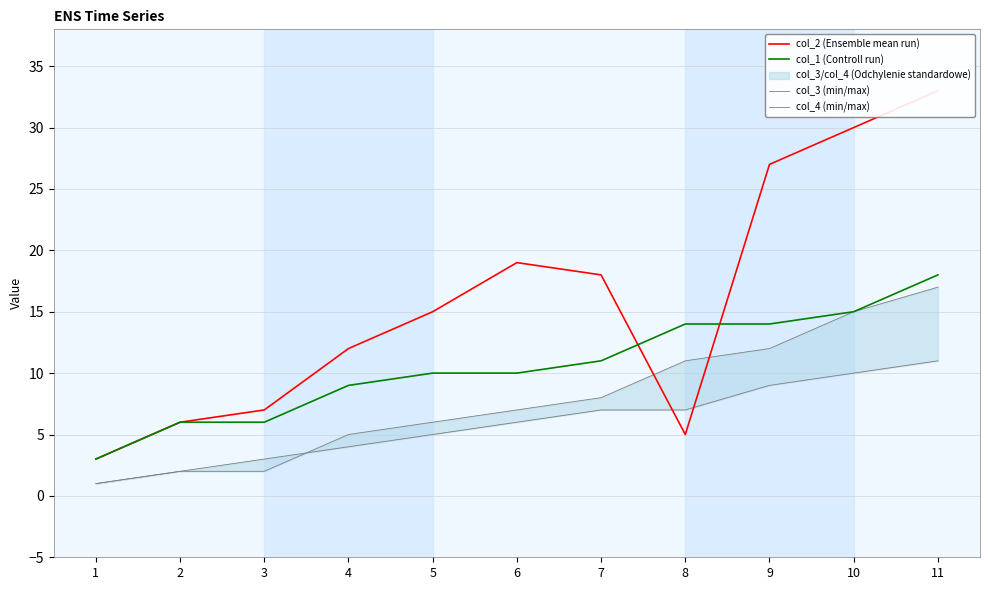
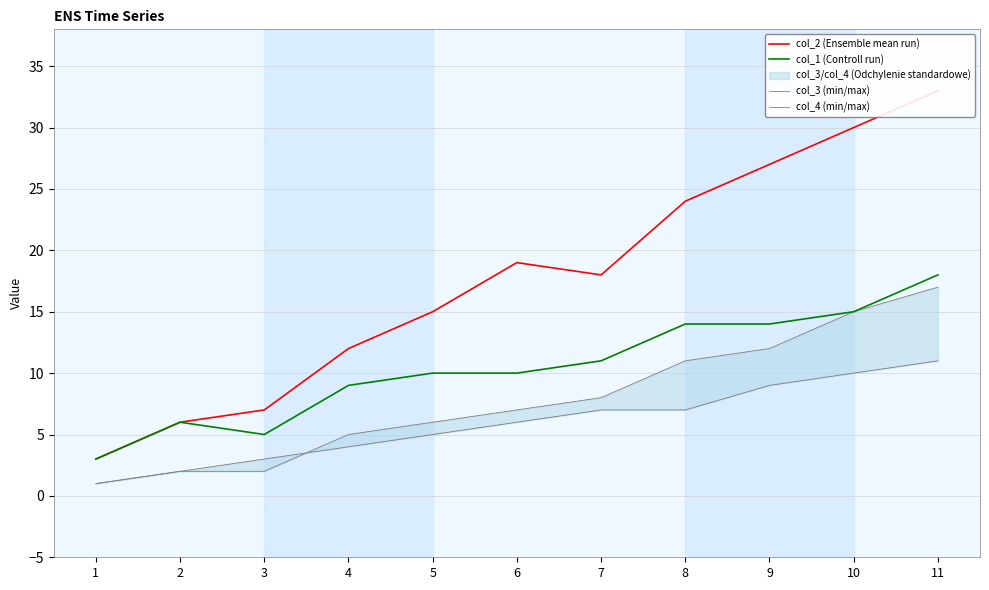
  {
    "col_2 (Ensemble mean run)": {
      "3": 7,
      "4": 12,
      "5": 15,
      "6": 19,
      "7": 18,
-     "8": 5,
+     "8": 24,
      "9": 27,
      "10": 30
    },
    "col_1 (Controll run)": {
-     "3": 6,
+     "3": 5,
      "4": 9,
      "5": 10,
      "6": 10,
      "7": 11,
      "8": 14,
      "9": 14,
      "11": 18
    }
  }
